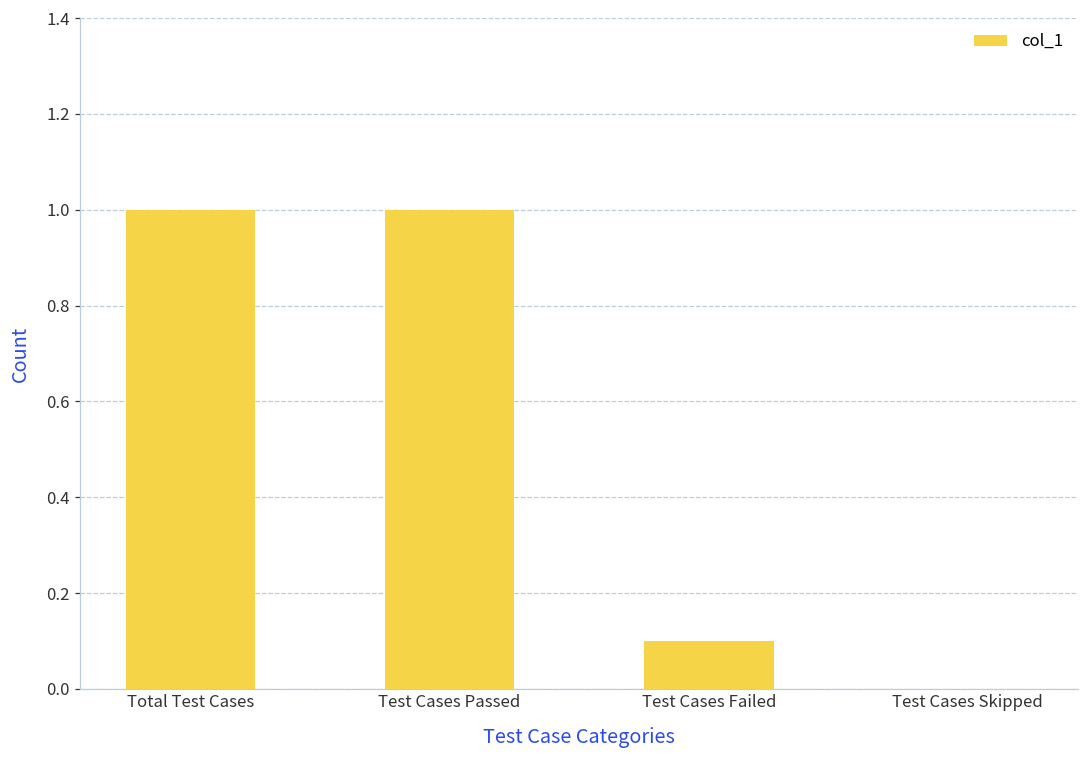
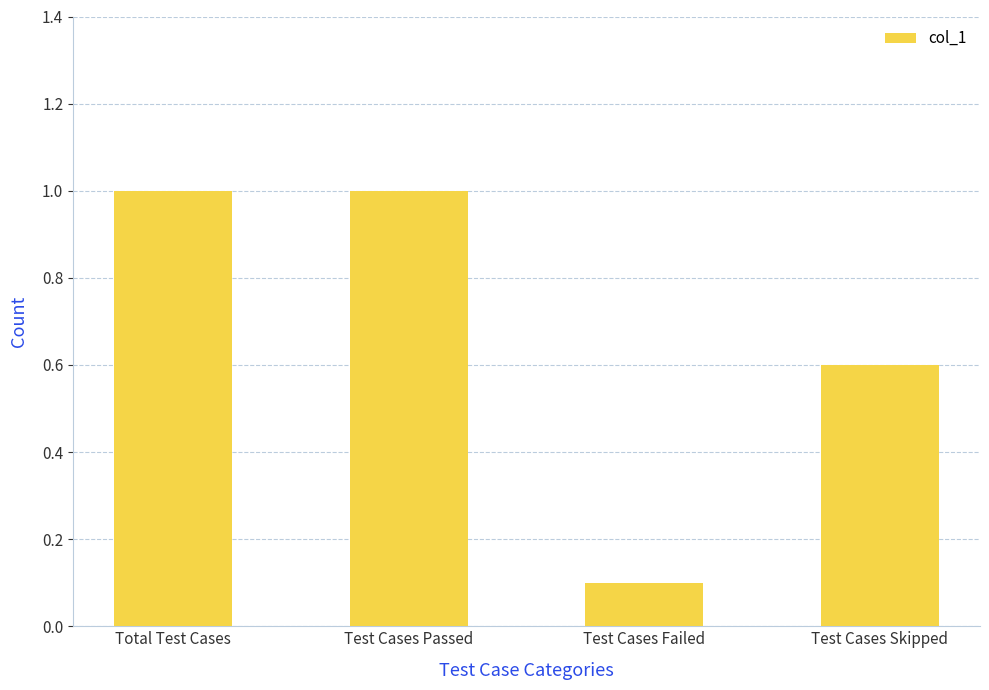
  {
    "Total Test Cases": 1.0,
    "Test Cases Passed": 1.0,
    "Test Cases Failed": 0.1,
-   "Test Cases Skipped": 0.0
+   "Test Cases Skipped": 0.6
  }
